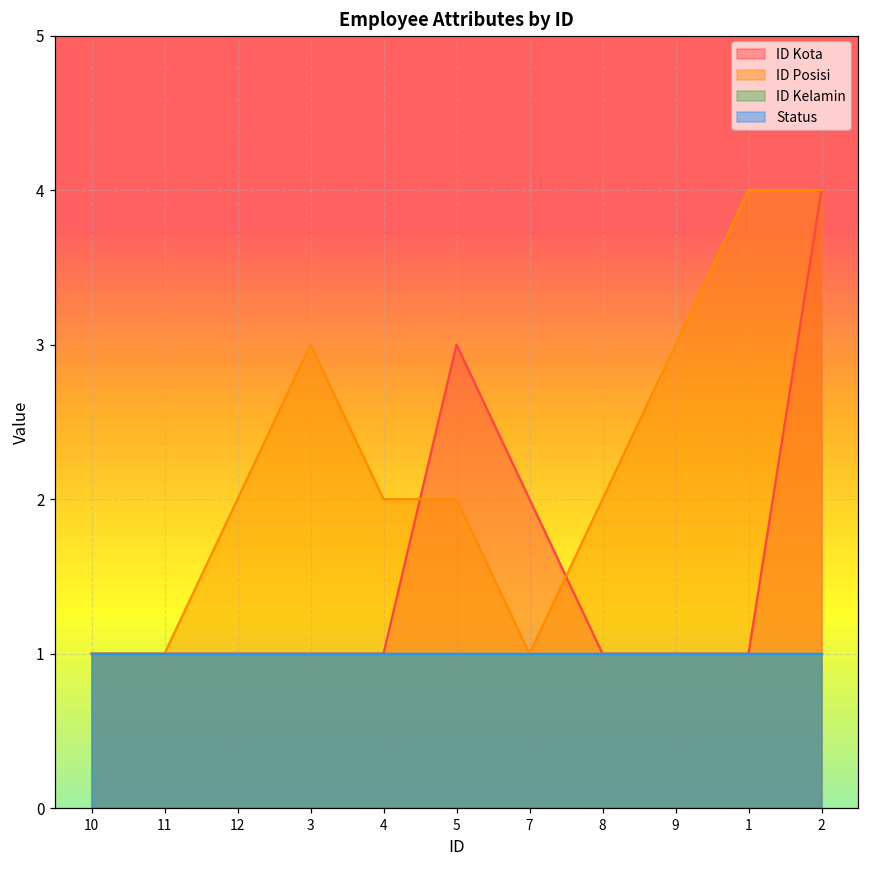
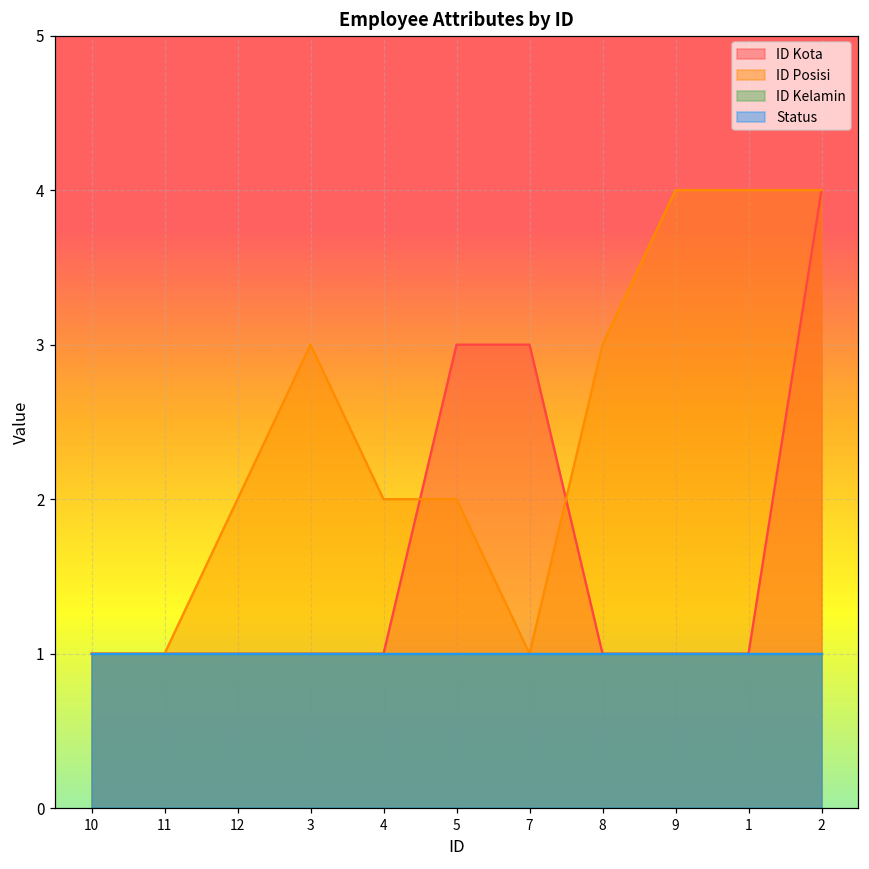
  {
    "ID Kota": {
      "5": 3,
-     "7": 2
+     "7": 3
    },
    "ID Posisi": {
      "12": 2,
      "3": 3,
      "4": 2,
      "5": 2,
-     "8": 2,
-     "9": 3,
+     "8": 3,
+     "9": 4,
      "1": 4
    },
    "Status": {
      "5": 1,
      "2": 1
    }
  }
